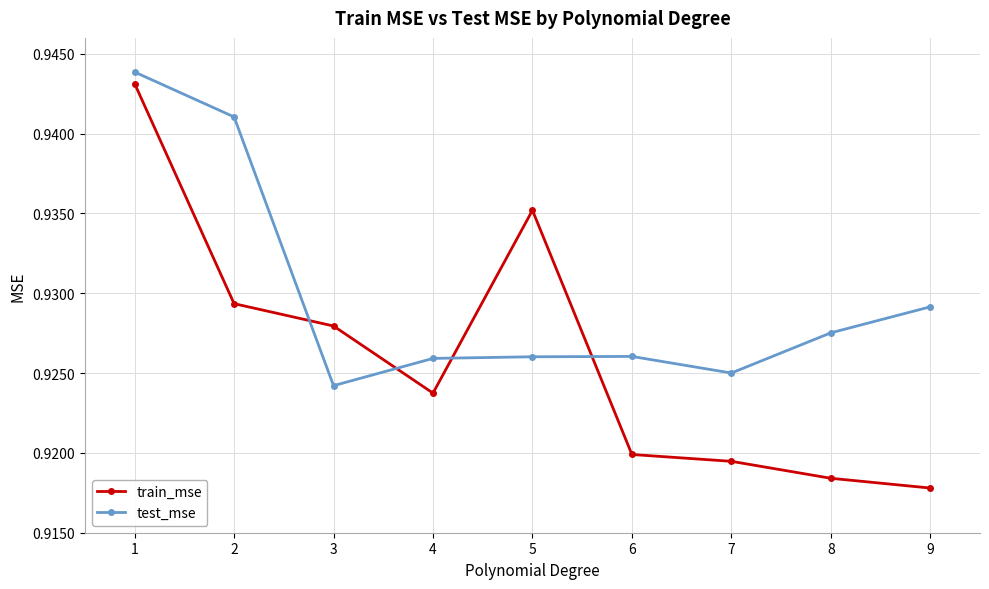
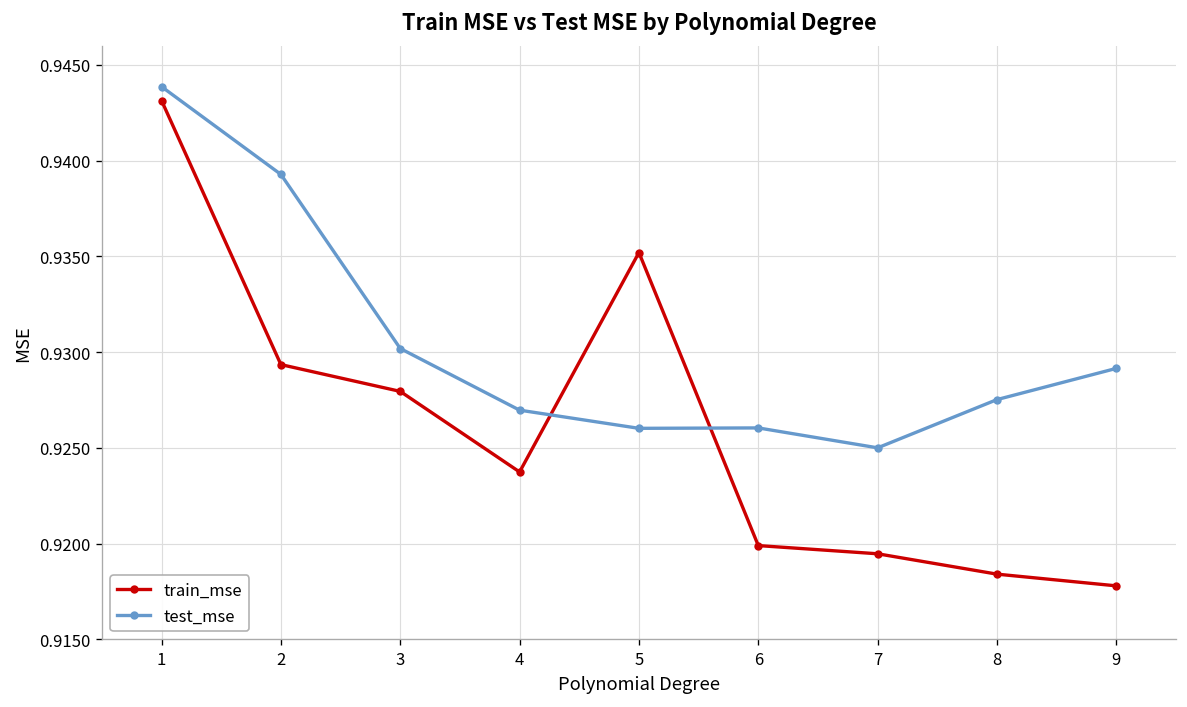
  {
    "train_mse": {
      "1": 0.9431,
      "2": 0.9294,
      "3": 0.9280,
      "4": 0.9237,
      "5": 0.9352,
      "6": 0.9199,
      "7": 0.9195,
      "8": 0.9184,
      "9": 0.9178
    },
    "test_mse": {
      "1": 0.9439,
-     "2": 0.9410,
-     "3": 0.9242,
-     "4": 0.9259,
+     "2": 0.9393,
+     "3": 0.9302,
+     "4": 0.9270,
      "5": 0.9260,
      "6": 0.9260,
      "7": 0.9250,
      "8": 0.9275,
      "9": 0.9292
    }
  }
